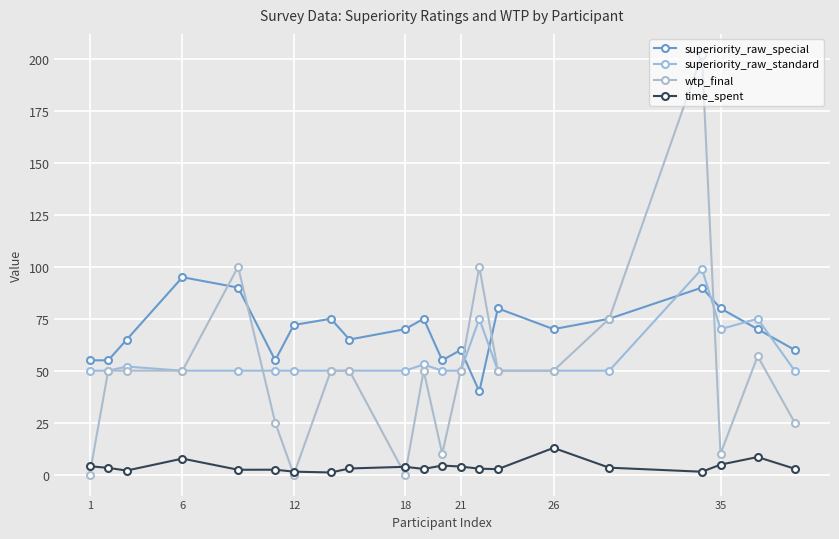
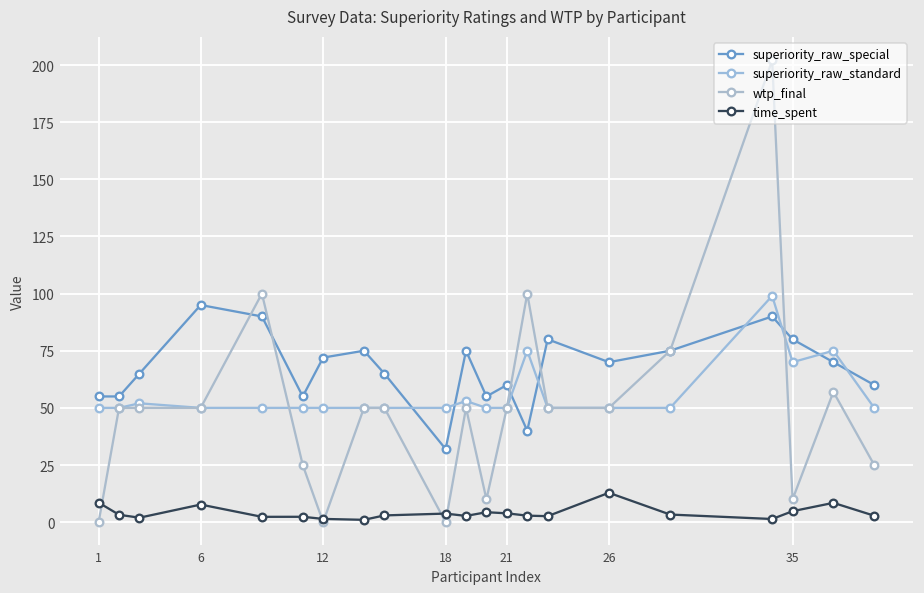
  {
    "superiority_raw_special": {
      "1": 55,
      "6": 95,
      "12": 72,
-     "18": 70,
+     "18": 32,
      "21": 60,
      "26": 70,
      "35": 80
    },
    "time_spent": {
-     "1": 4,
+     "1": 9,
      "6": 8,
      "12": 1,
      "18": 4,
      "21": 4,
      "26": 13,
      "35": 5
    }
  }
